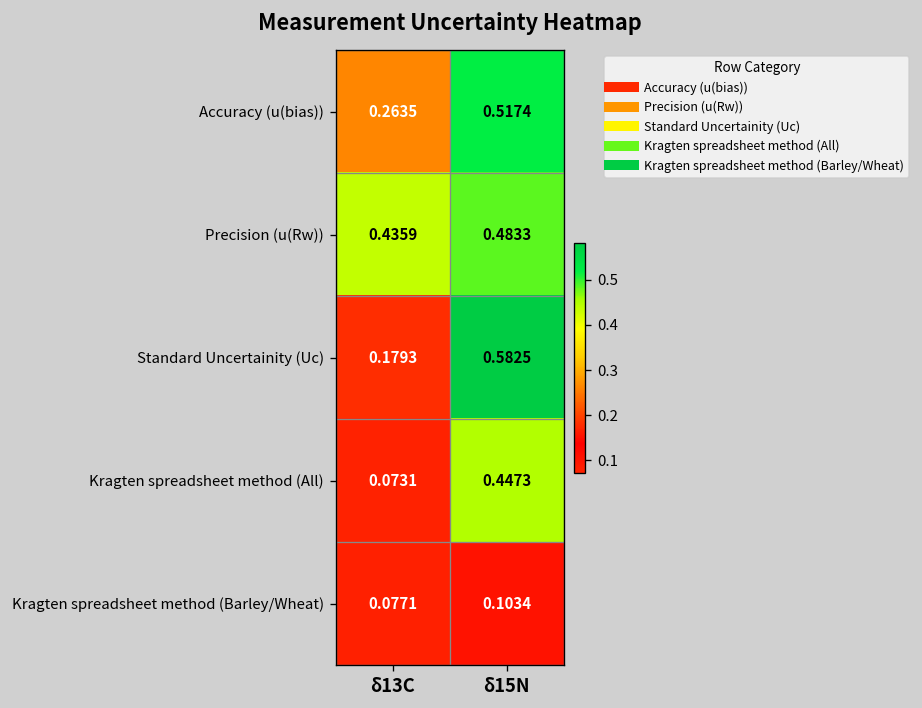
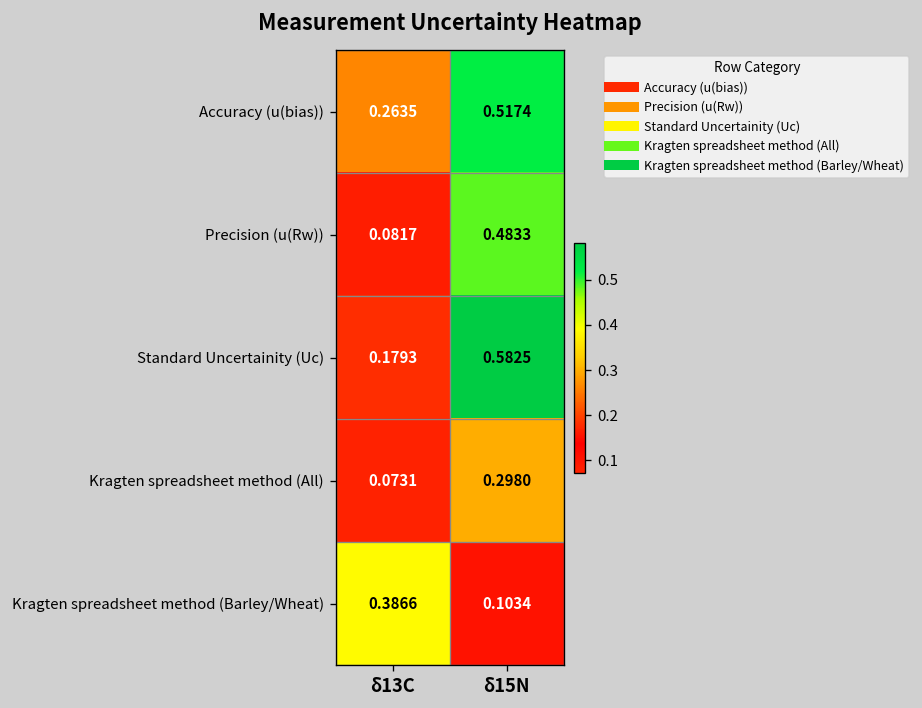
  {
    "Accuracy (u(bias))": {
      "δ13C": 0.2635,
      "δ15N": 0.5174
    },
    "Precision (u(Rw))": {
-     "δ13C": 0.4359,
+     "δ13C": 0.0817,
      "δ15N": 0.4833
    },
    "Standard Uncertainity (Uc)": {
      "δ13C": 0.1793,
      "δ15N": 0.5825
    },
    "Kragten spreadsheet method (All)": {
      "δ13C": 0.0731,
-     "δ15N": 0.4473
+     "δ15N": 0.2980
    },
    "Kragten spreadsheet method (Barley/Wheat)": {
-     "δ13C": 0.0771,
+     "δ13C": 0.3866,
      "δ15N": 0.1034
    }
  }
